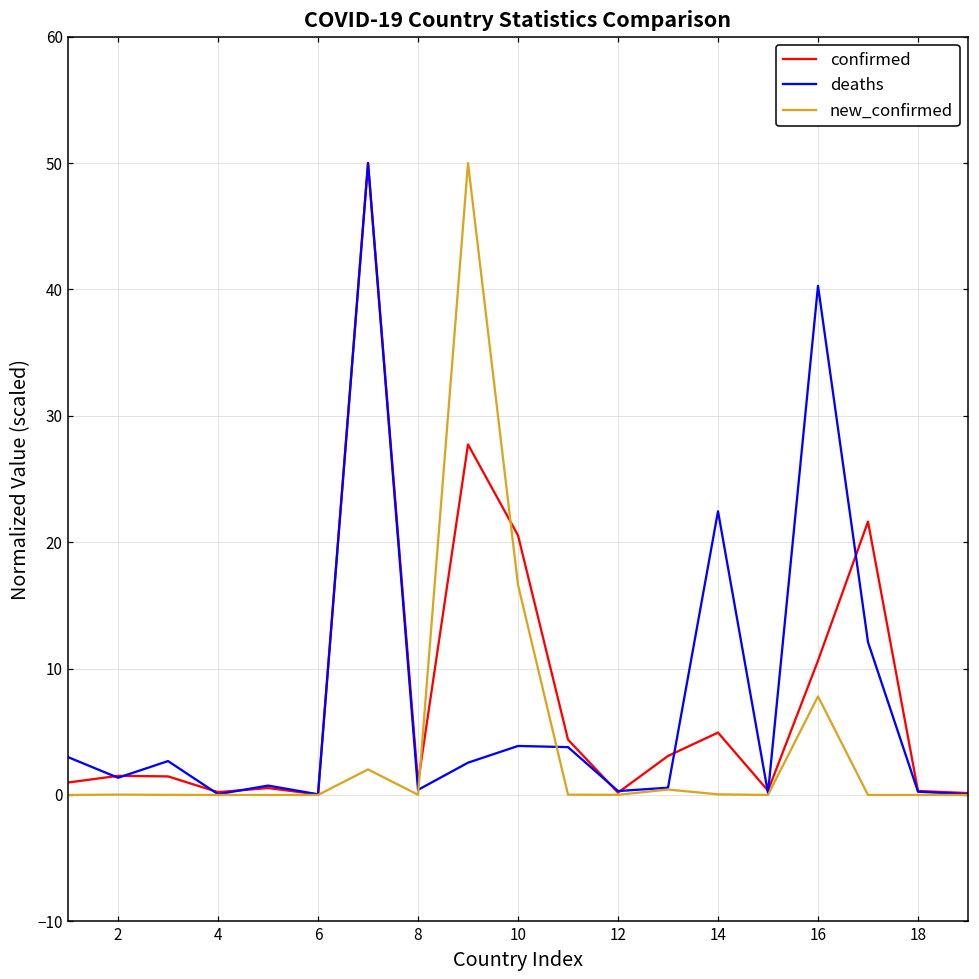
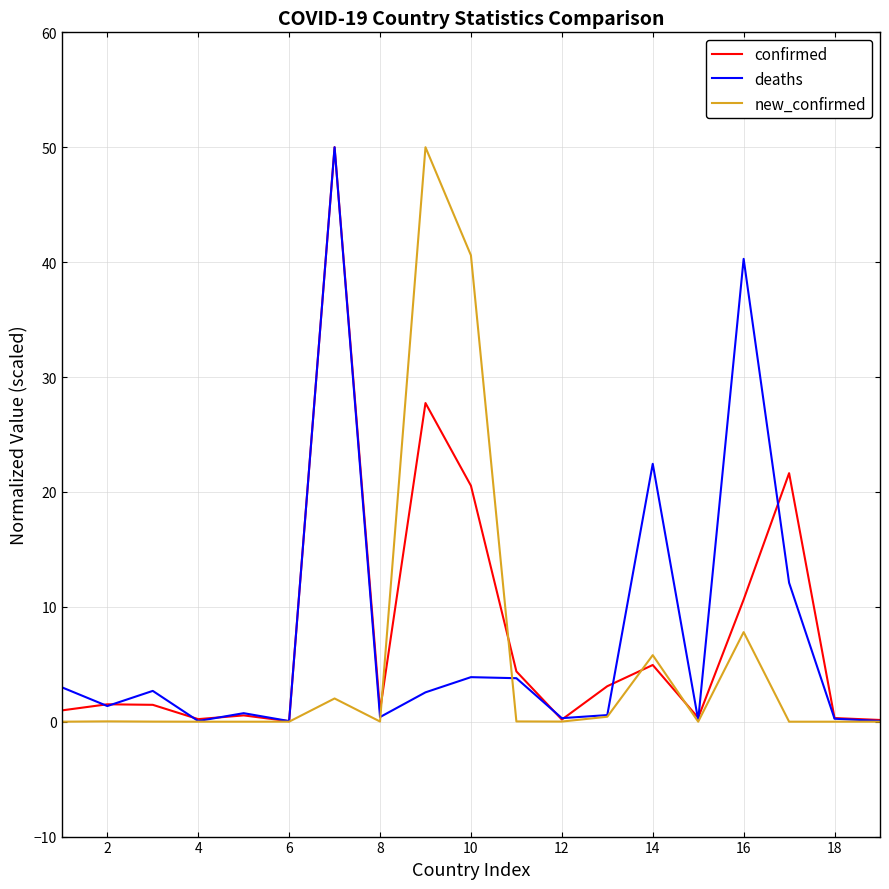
  {
    "confirmed": {
      "8": 1.0,
      "10": 20.5,
      "14": 4.9,
      "16": 10.6
    },
    "deaths": {
      "8": 0.4,
      "10": 3.9,
      "14": 22.4,
      "16": 40.3
    },
    "new_confirmed": {
      "2": 0.0,
      "8": 0.0,
-     "10": 16.6,
-     "14": 0.0,
+     "10": 40.6,
+     "14": 5.8,
      "16": 7.8,
      "18": 0.0
    }
  }
